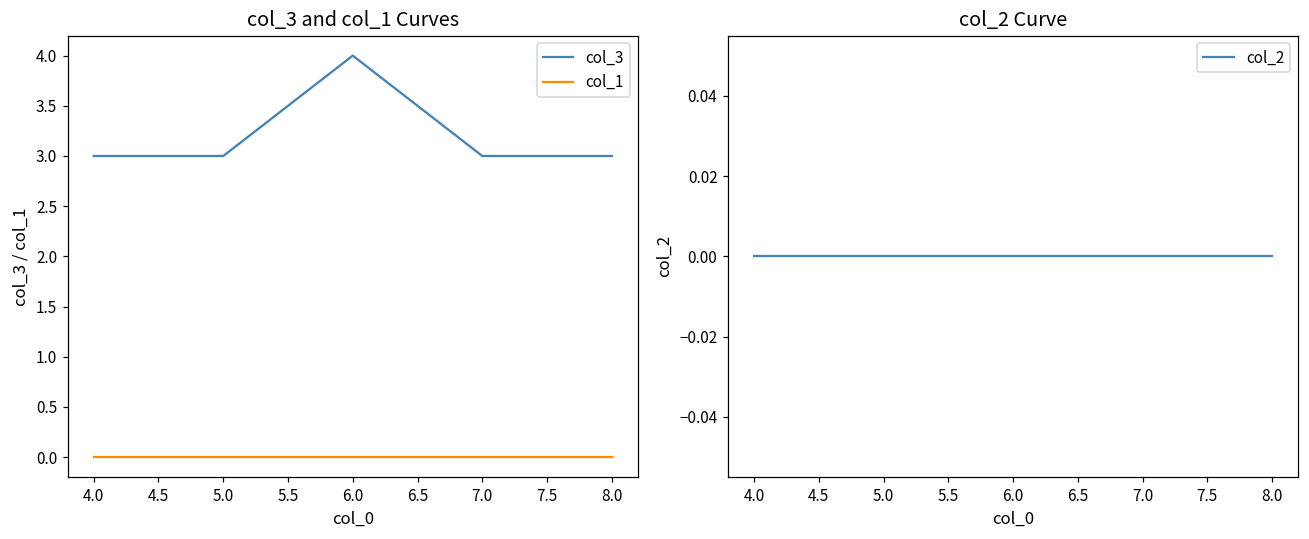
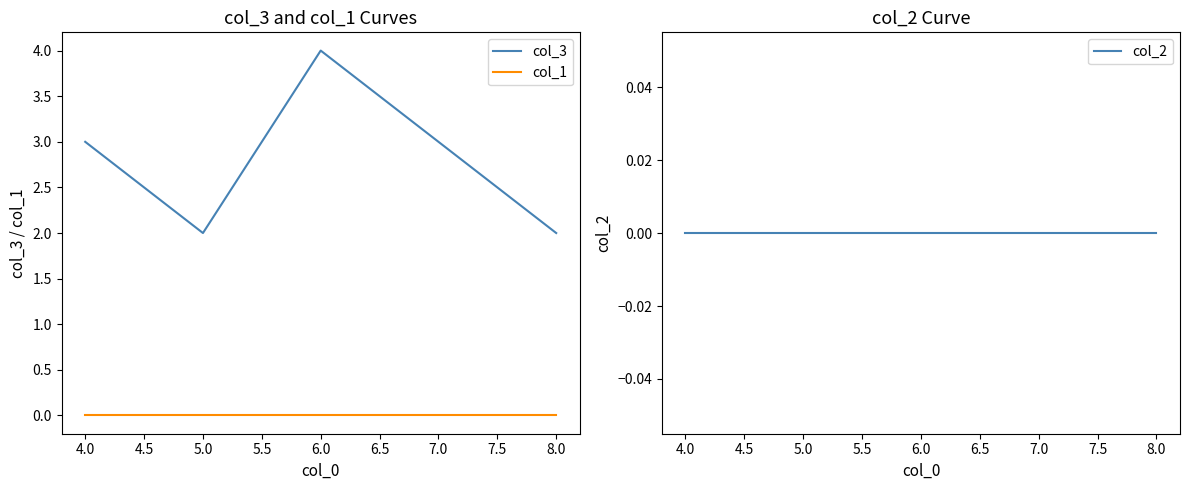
  {
    "col_3 and col_1 Curves": {
      "col_3": {
        "4.0": 3,
-       "5.0": 3,
+       "5.0": 2,
        "6.0": 4,
        "7.0": 3,
-       "8.0": 3
+       "8.0": 2
      },
      "col_1": {
        "4.0": 0,
        "5.0": 0,
        "6.0": 0,
        "7.0": 0,
        "8.0": 0
      }
    },
    "col_2 Curve": {
      "4.0": 0.000,
      "5.0": 0.000,
      "6.0": 0.000,
      "7.0": 0.000,
      "8.0": 0.000
    }
  }
